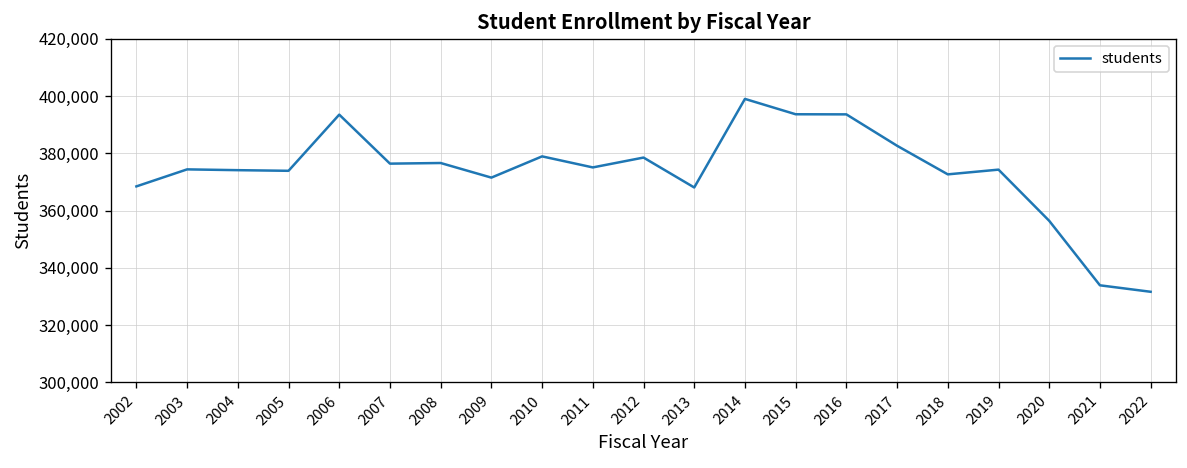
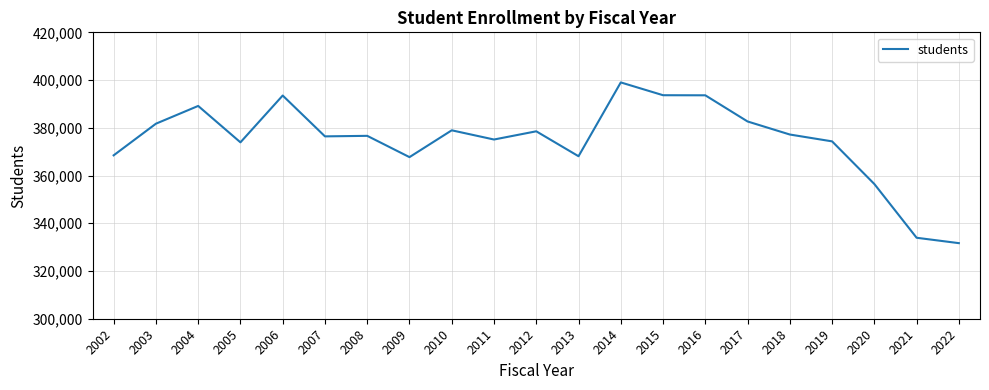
  {
    "2002": "368,000",
-   "2003": "374,000",
-   "2004": "374,000",
+   "2003": "382,000",
+   "2004": "389,000",
    "2005": "374,000",
    "2006": "394,000",
    "2007": "376,000",
    "2008": "377,000",
-   "2009": "372,000",
+   "2009": "368,000",
    "2010": "379,000",
    "2011": "375,000",
    "2012": "379,000",
    "2013": "368,000",
    "2014": "399,000",
    "2015": "394,000",
    "2016": "394,000",
    "2017": "383,000",
-   "2018": "373,000",
+   "2018": "377,000",
    "2019": "374,000",
    "2020": "356,000",
    "2021": "334,000",
    "2022": "332,000"
  }
